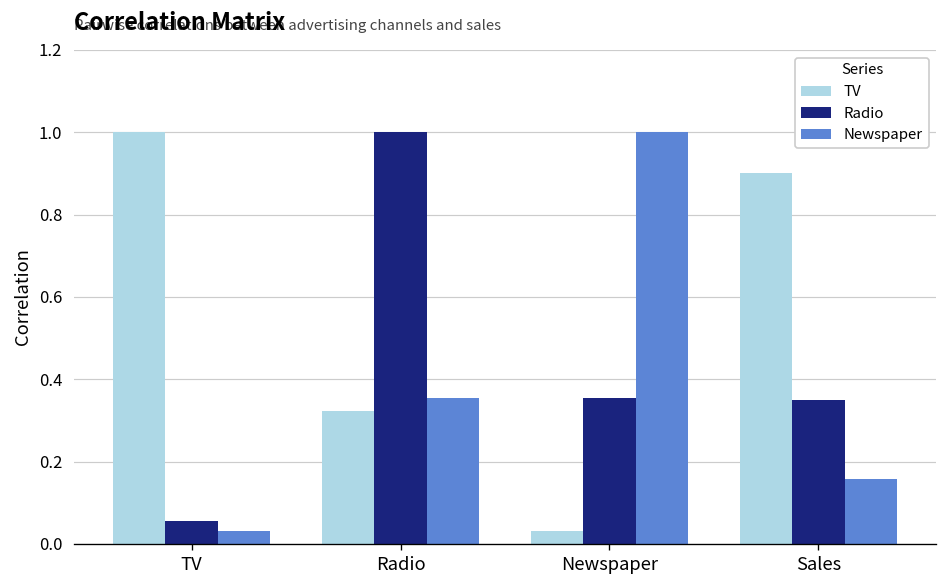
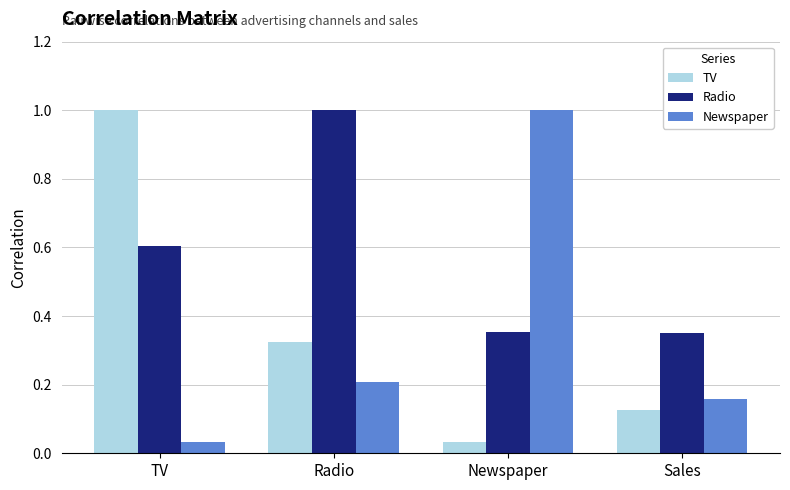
  {
    "TV": {
      "TV": 1.00,
      "Radio": 0.32,
      "Newspaper": 0.03,
-     "Sales": 0.90
+     "Sales": 0.13
    },
    "Radio": {
-     "TV": 0.05,
+     "TV": 0.60,
      "Radio": 1.00,
      "Newspaper": 0.35,
      "Sales": 0.35
    },
    "Newspaper": {
      "TV": 0.03,
-     "Radio": 0.35,
+     "Radio": 0.21,
      "Newspaper": 1.00,
      "Sales": 0.16
    }
  }
